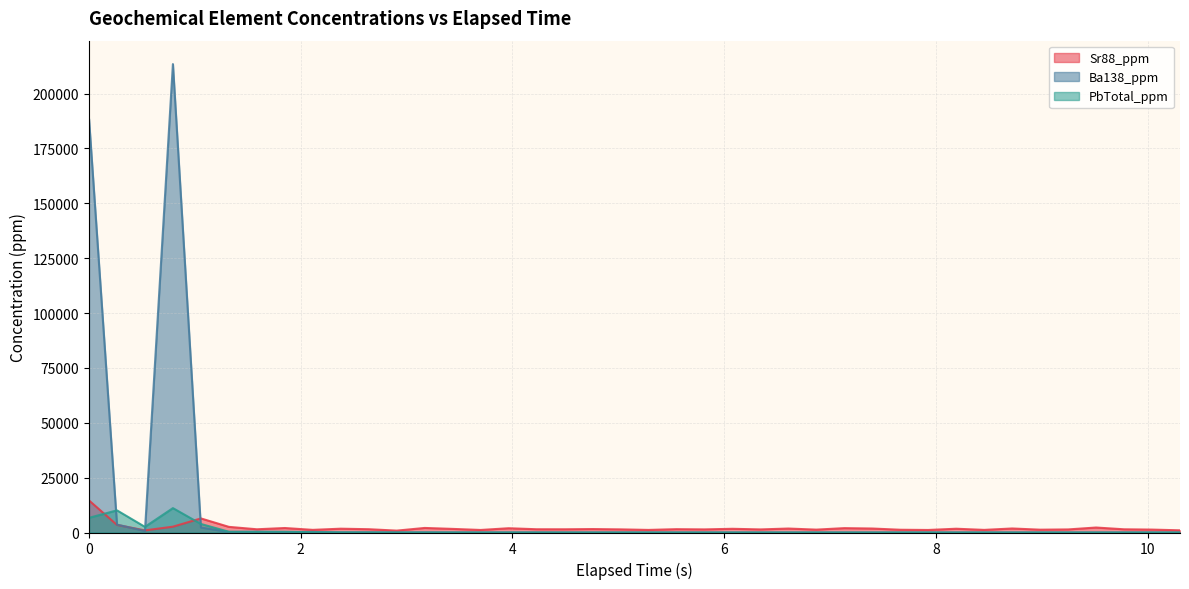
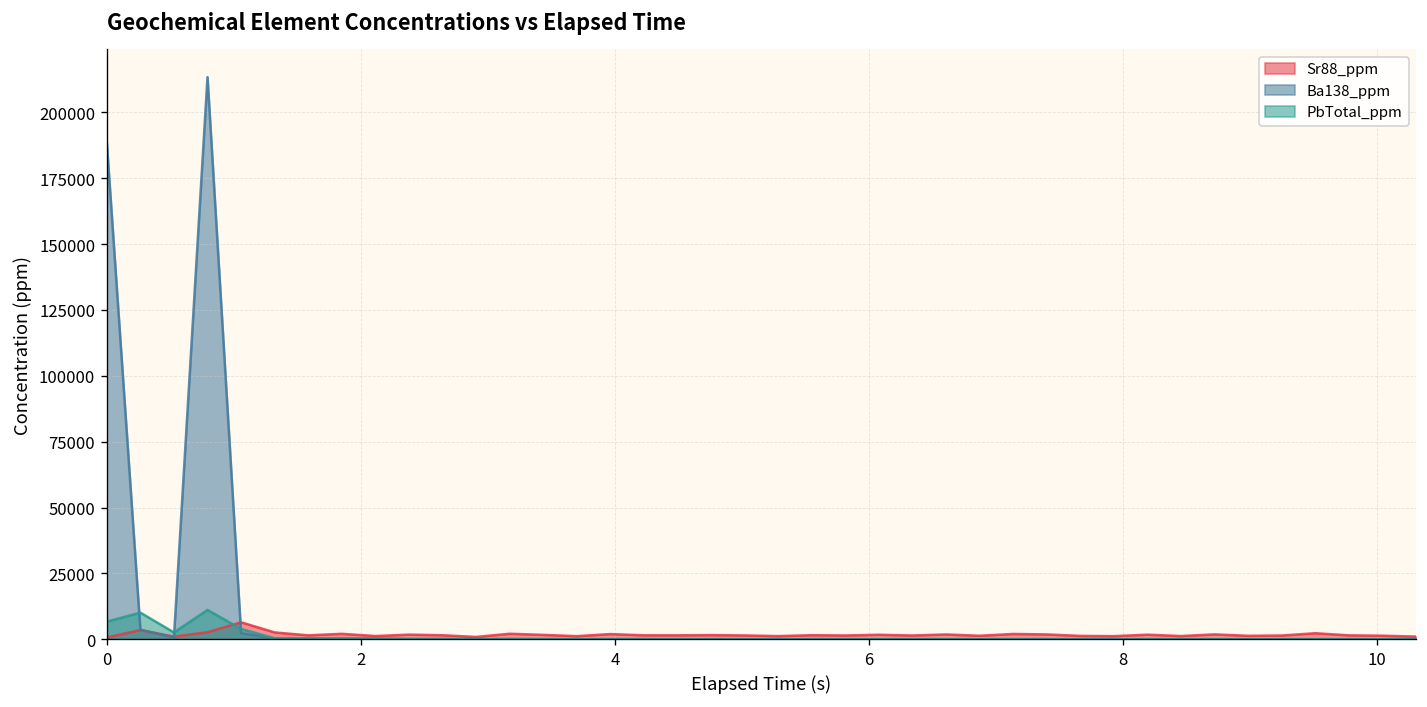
  {
    "Sr88_ppm": {
-     "0": 15000
+     "0": 1000
    }
  }
